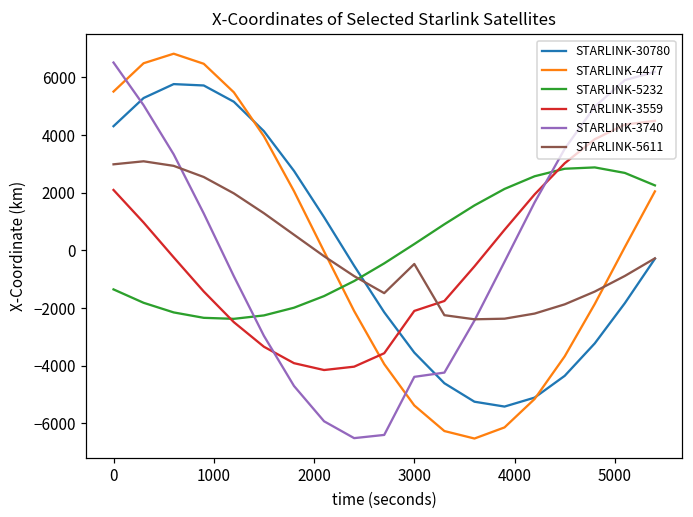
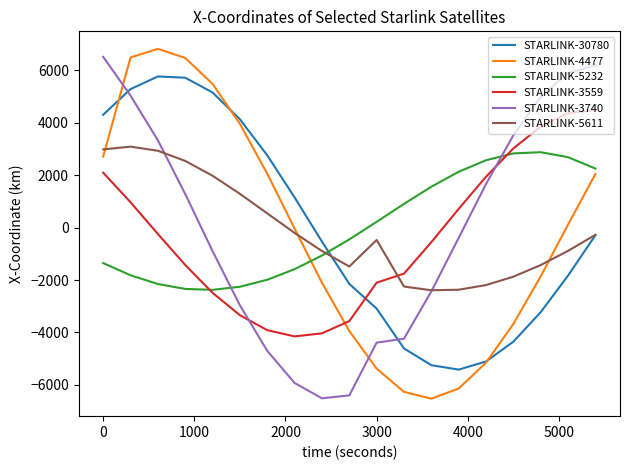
  {
    "STARLINK-30780": {
      "0": 4300,
-     "3000": -3500
+     "3000": -3100
    },
    "STARLINK-4477": {
-     "0": 5500,
+     "0": 2700,
      "3000": -5400
    },
    "STARLINK-5232": {
      "0": -1400,
      "3000": 200
    },
    "STARLINK-3559": {
      "0": 2100,
      "3000": -2100
    },
    "STARLINK-3740": {
      "0": 6500,
      "3000": -4400
    },
    "STARLINK-5611": {
      "0": 3000,
      "3000": -500
    }
  }
